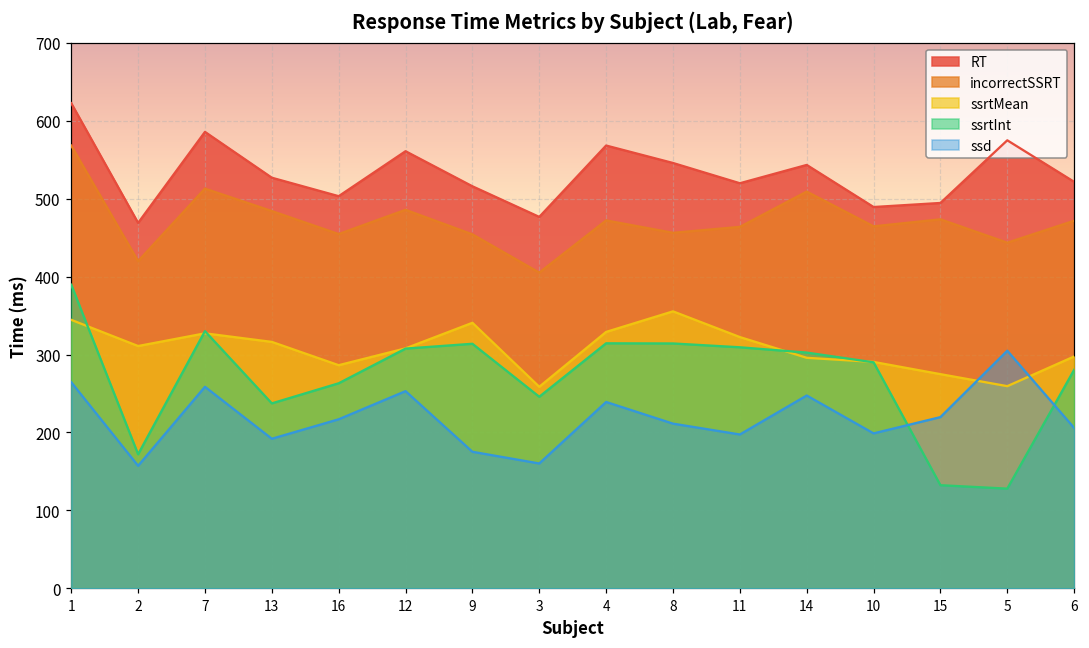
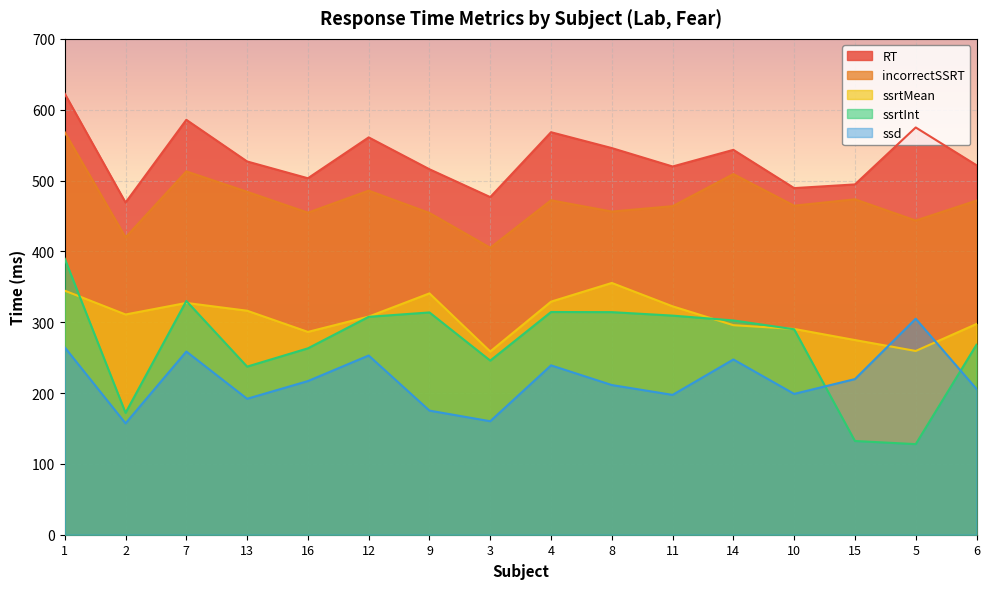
  {
    "ssrtMean": {
      "1": 340,
      "2": 310,
      "13": 320,
      "16": 290,
      "9": 340,
      "3": 260,
      "4": 330,
      "8": 360,
      "11": 320,
      "14": 300,
      "15": 270,
      "5": 260,
      "6": 300
    },
    "ssrtInt": {
      "1": 390,
      "2": 170,
      "13": 240,
      "16": 260,
      "9": 310,
      "3": 250,
      "4": 310,
      "8": 310,
      "11": 310,
      "14": 300,
      "15": 130,
      "5": 130,
-     "6": 280
+     "6": 270
    },
    "ssd": {
      "1": 260,
      "2": 160,
      "7": 260,
      "13": 190,
      "16": 220,
      "12": 250,
      "9": 180,
      "3": 160,
      "4": 240,
      "8": 210,
      "11": 200,
      "14": 250,
      "10": 200,
      "15": 220,
      "5": 300,
      "6": 210
    }
  }
